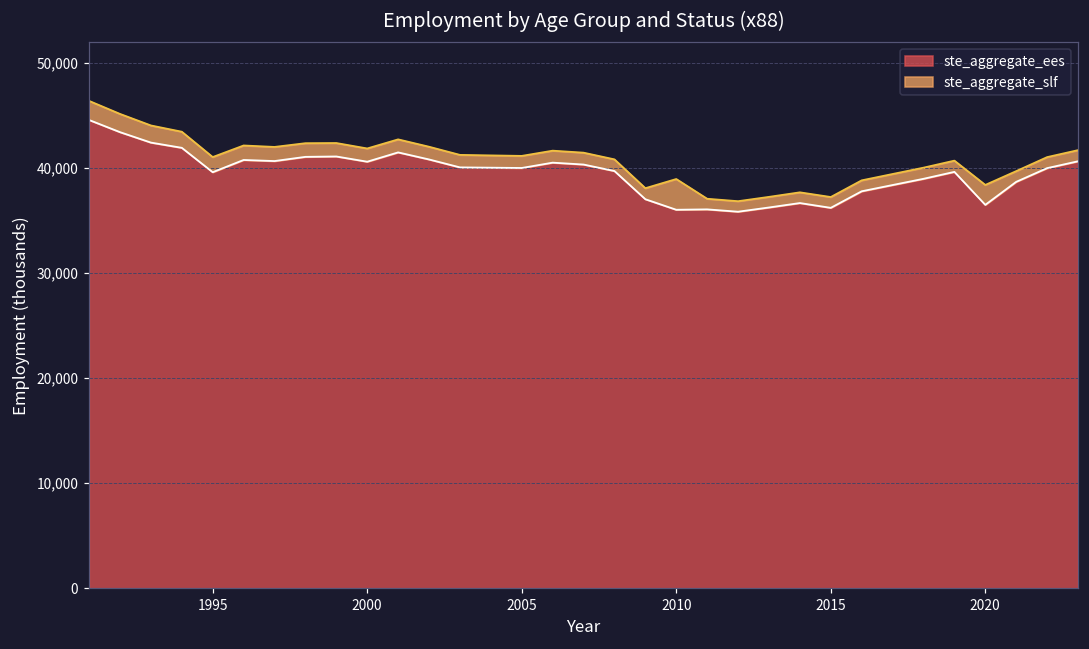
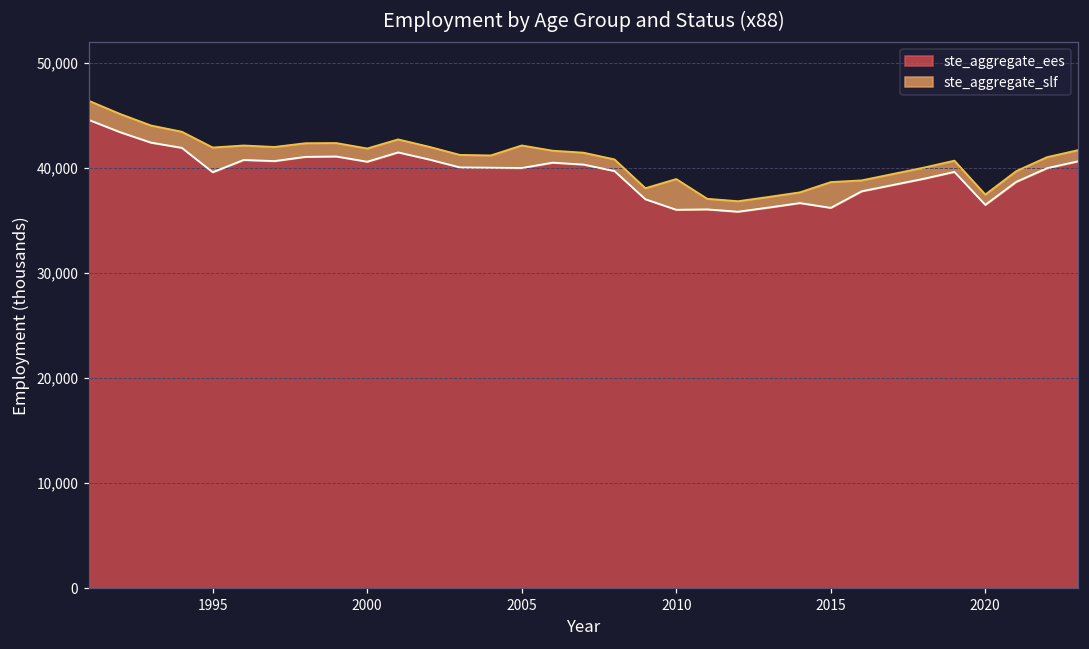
  {
    "ste_aggregate_ees": {
      "1995": "40,000",
      "2000": "41,000",
      "2005": "40,000",
      "2010": "36,000",
      "2015": "36,000",
      "2020": "37,000"
    },
    "ste_aggregate_slf": {
-     "1995": "1,000",
+     "1995": "2,000",
      "2000": "1,000",
-     "2005": "1,000",
+     "2005": "2,000",
      "2010": "3,000",
-     "2015": "1,000",
-     "2020": "2,000"
+     "2015": "2,000",
+     "2020": "1,000"
    }
  }
